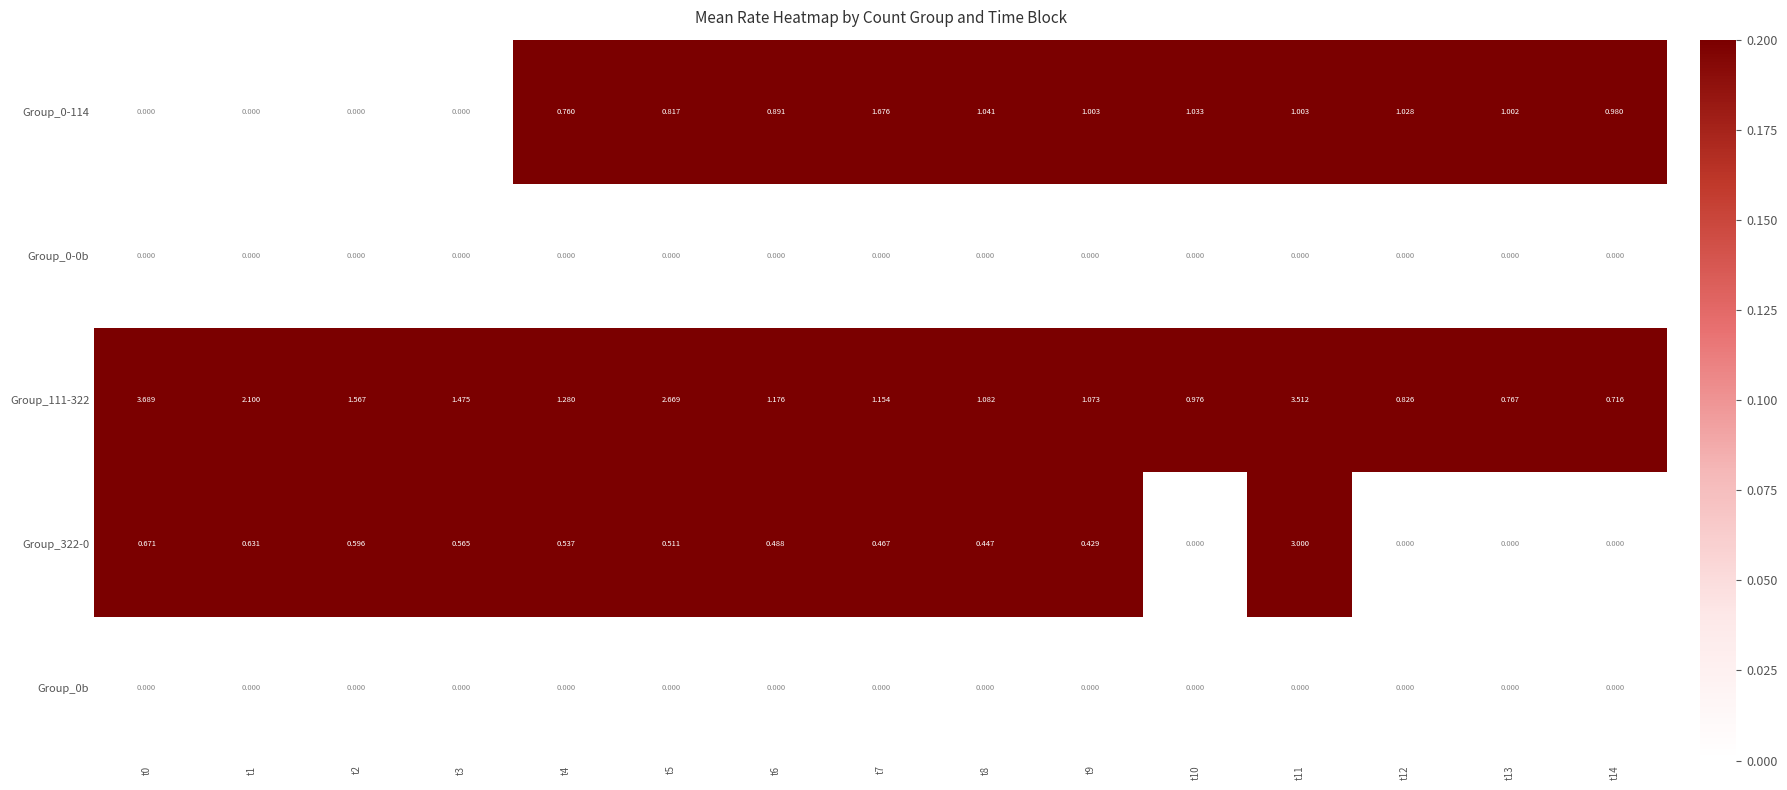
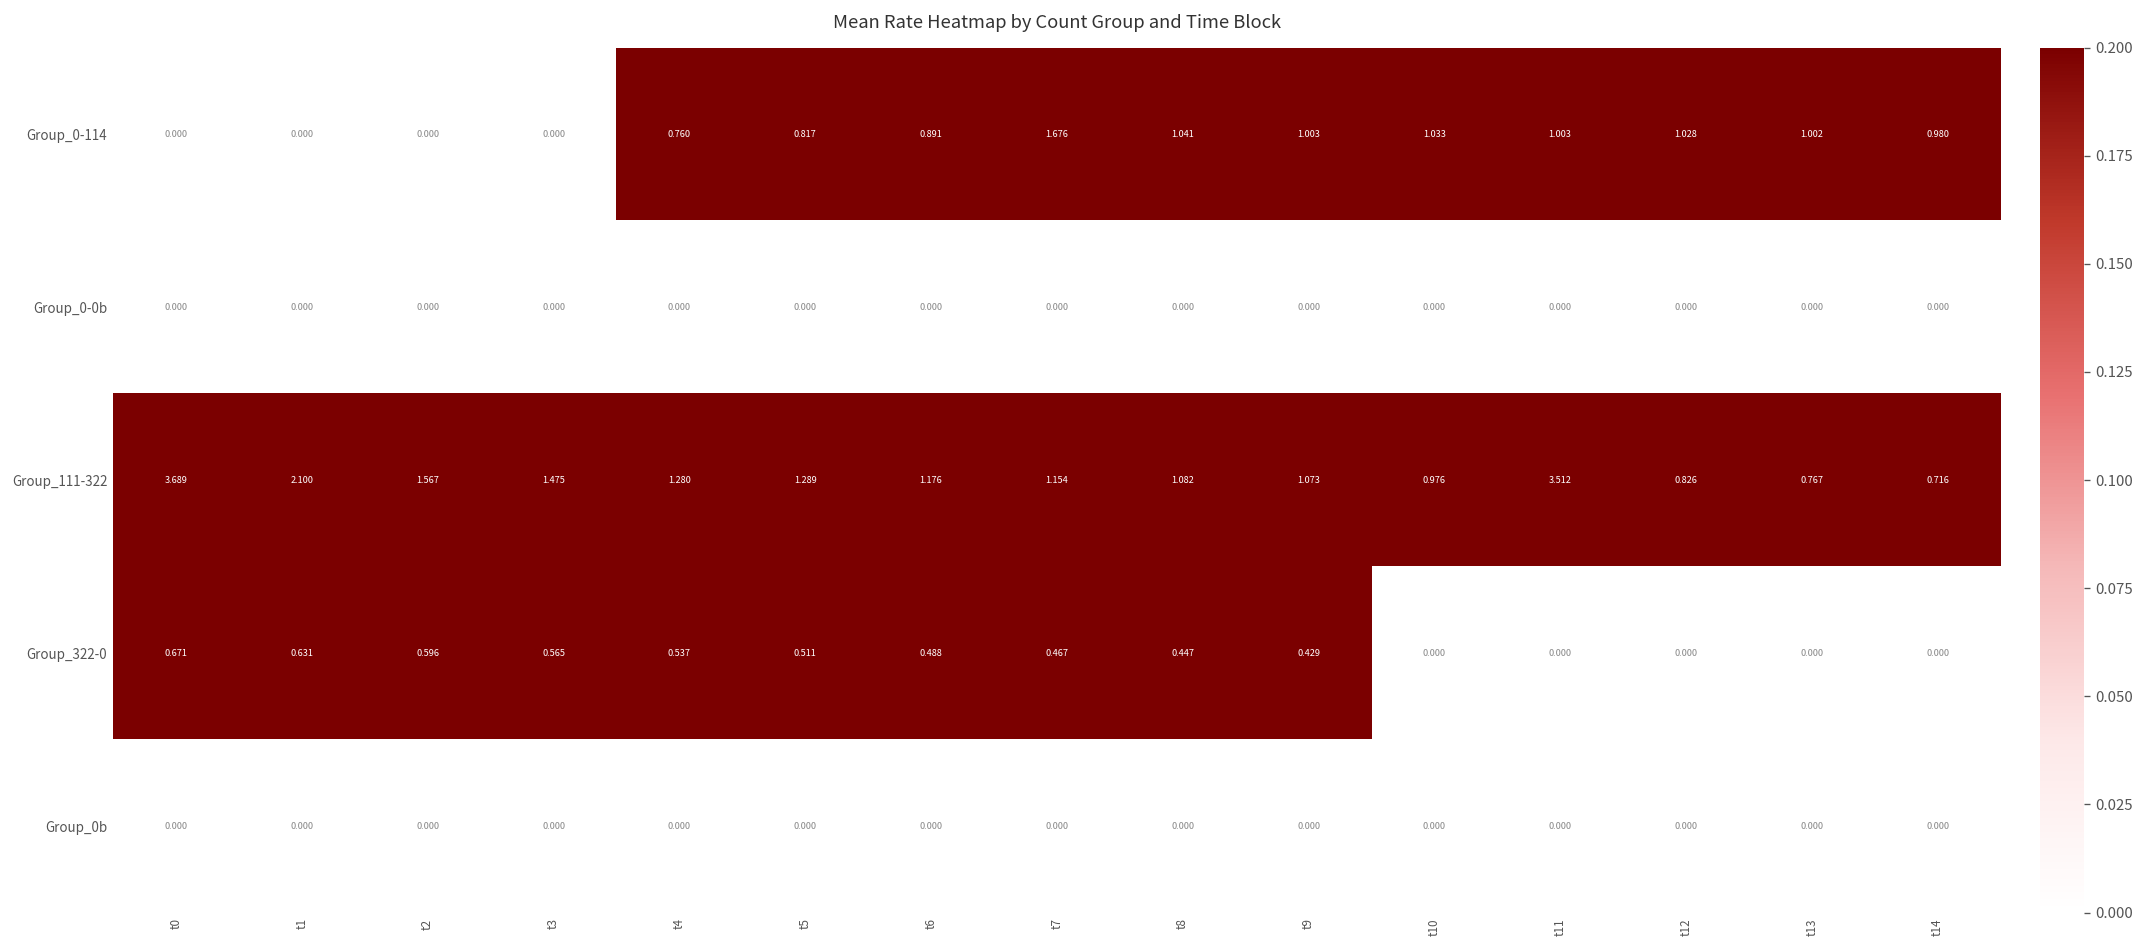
  {
    "Group_0-114": {
      "t0": 0.000,
      "t1": 0.000,
      "t2": 0.000,
      "t3": 0.000,
      "t4": 0.760,
      "t5": 0.817,
      "t6": 0.891,
      "t7": 1.676,
      "t8": 1.041,
      "t9": 1.003,
      "t10": 1.033,
      "t11": 1.003,
      "t12": 1.028,
      "t13": 1.002,
      "t14": 0.980
    },
    "Group_0-0b": {
      "t0": 0.000,
      "t1": 0.000,
      "t2": 0.000,
      "t3": 0.000,
      "t4": 0.000,
      "t5": 0.000,
      "t6": 0.000,
      "t7": 0.000,
      "t8": 0.000,
      "t9": 0.000,
      "t10": 0.000,
      "t11": 0.000,
      "t12": 0.000,
      "t13": 0.000,
      "t14": 0.000
    },
    "Group_111-322": {
      "t0": 3.689,
      "t1": 2.100,
      "t2": 1.567,
      "t3": 1.475,
      "t4": 1.280,
-     "t5": 2.669,
+     "t5": 1.289,
      "t6": 1.176,
      "t7": 1.154,
      "t8": 1.082,
      "t9": 1.073,
      "t10": 0.976,
      "t11": 3.512,
      "t12": 0.826,
      "t13": 0.767,
      "t14": 0.716
    },
    "Group_322-0": {
      "t0": 0.671,
      "t1": 0.631,
      "t2": 0.596,
      "t3": 0.565,
      "t4": 0.537,
      "t5": 0.511,
      "t6": 0.488,
      "t7": 0.467,
      "t8": 0.447,
      "t9": 0.429,
      "t10": 0.000,
-     "t11": 3.000,
+     "t11": 0.000,
      "t12": 0.000,
      "t13": 0.000,
      "t14": 0.000
    },
    "Group_0b": {
      "t0": 0.000,
      "t1": 0.000,
      "t2": 0.000,
      "t3": 0.000,
      "t4": 0.000,
      "t5": 0.000,
      "t6": 0.000,
      "t7": 0.000,
      "t8": 0.000,
      "t9": 0.000,
      "t10": 0.000,
      "t11": 0.000,
      "t12": 0.000,
      "t13": 0.000,
      "t14": 0.000
    }
  }
